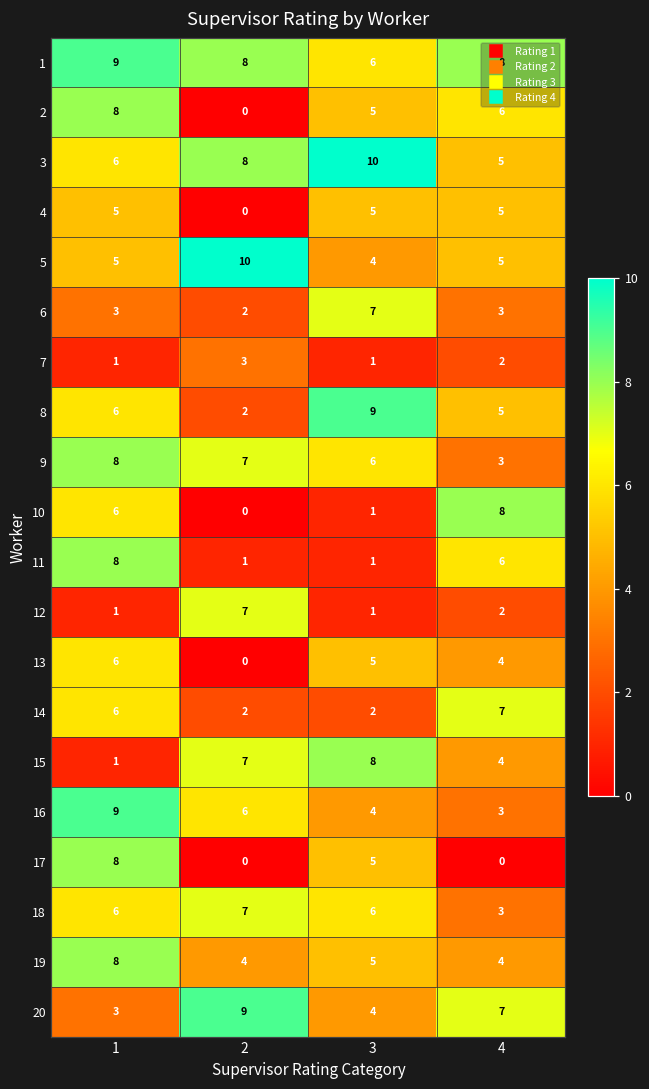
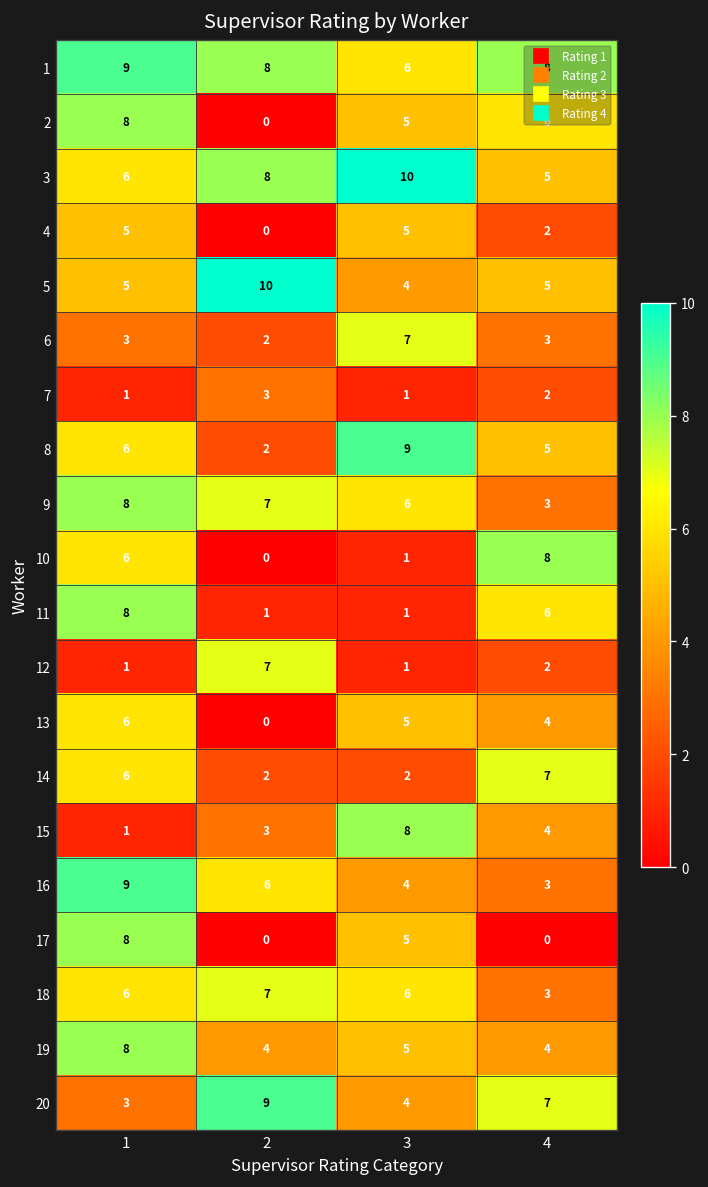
  {
    "1": {
      "1": 9,
      "2": 8,
      "3": 6
    },
    "2": {
      "1": 8,
      "2": 0,
      "3": 5
    },
    "3": {
      "1": 6,
      "2": 8,
      "3": 10,
      "4": 5
    },
    "4": {
      "1": 5,
      "2": 0,
      "3": 5,
-     "4": 5
+     "4": 2
    },
    "5": {
      "1": 5,
      "2": 10,
      "3": 4,
      "4": 5
    },
    "6": {
      "1": 3,
      "2": 2,
      "3": 7,
      "4": 3
    },
    "7": {
      "1": 1,
      "2": 3,
      "3": 1,
      "4": 2
    },
    "8": {
      "1": 6,
      "2": 2,
      "3": 9,
      "4": 5
    },
    "9": {
      "1": 8,
      "2": 7,
      "3": 6,
      "4": 3
    },
    "10": {
      "1": 6,
      "2": 0,
      "3": 1,
      "4": 8
    },
    "11": {
      "1": 8,
      "2": 1,
      "3": 1,
      "4": 6
    },
    "12": {
      "1": 1,
      "2": 7,
      "3": 1,
      "4": 2
    },
    "13": {
      "1": 6,
      "2": 0,
      "3": 5,
      "4": 4
    },
    "14": {
      "1": 6,
      "2": 2,
      "3": 2,
      "4": 7
    },
    "15": {
      "1": 1,
-     "2": 7,
+     "2": 3,
      "3": 8,
      "4": 4
    },
    "16": {
      "1": 9,
      "2": 6,
      "3": 4,
      "4": 3
    },
    "17": {
      "1": 8,
      "2": 0,
      "3": 5,
      "4": 0
    },
    "18": {
      "1": 6,
      "2": 7,
      "3": 6,
      "4": 3
    },
    "19": {
      "1": 8,
      "2": 4,
      "3": 5,
      "4": 4
    },
    "20": {
      "1": 3,
      "2": 9,
      "3": 4,
      "4": 7
    }
  }
